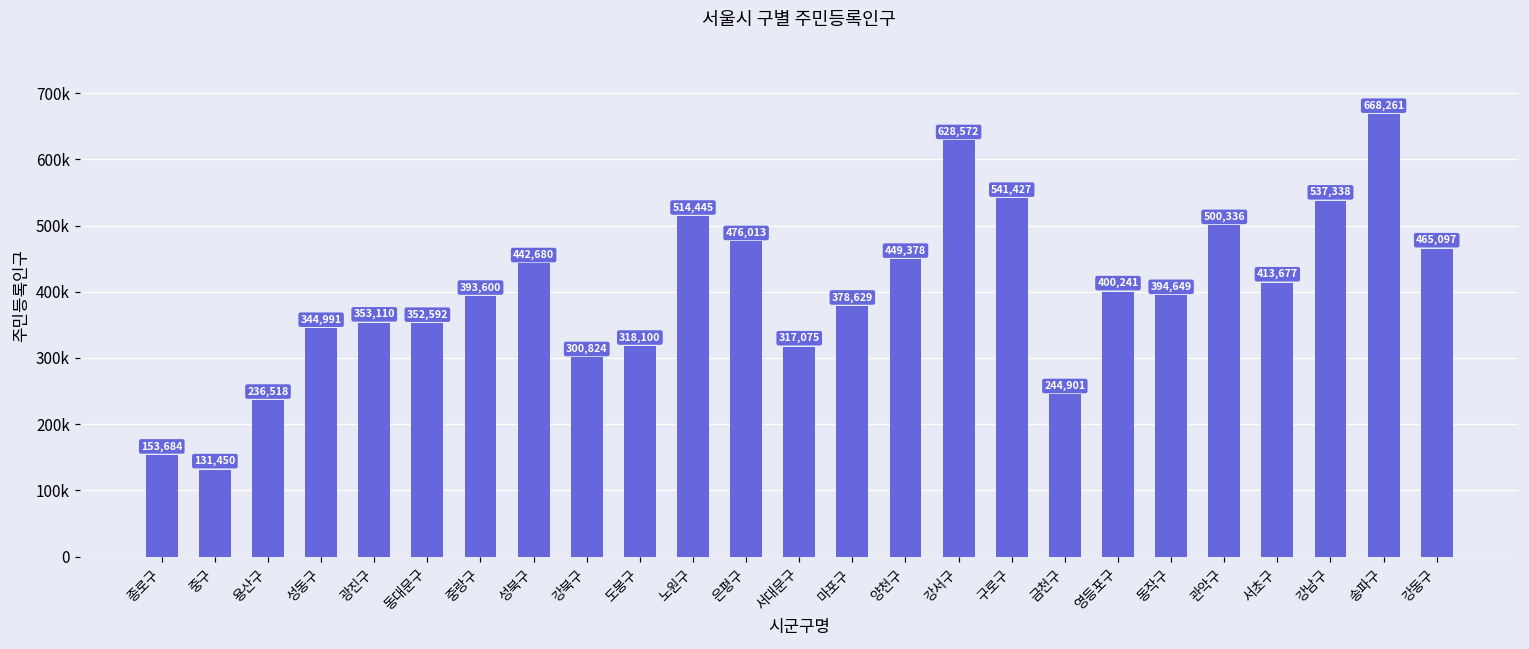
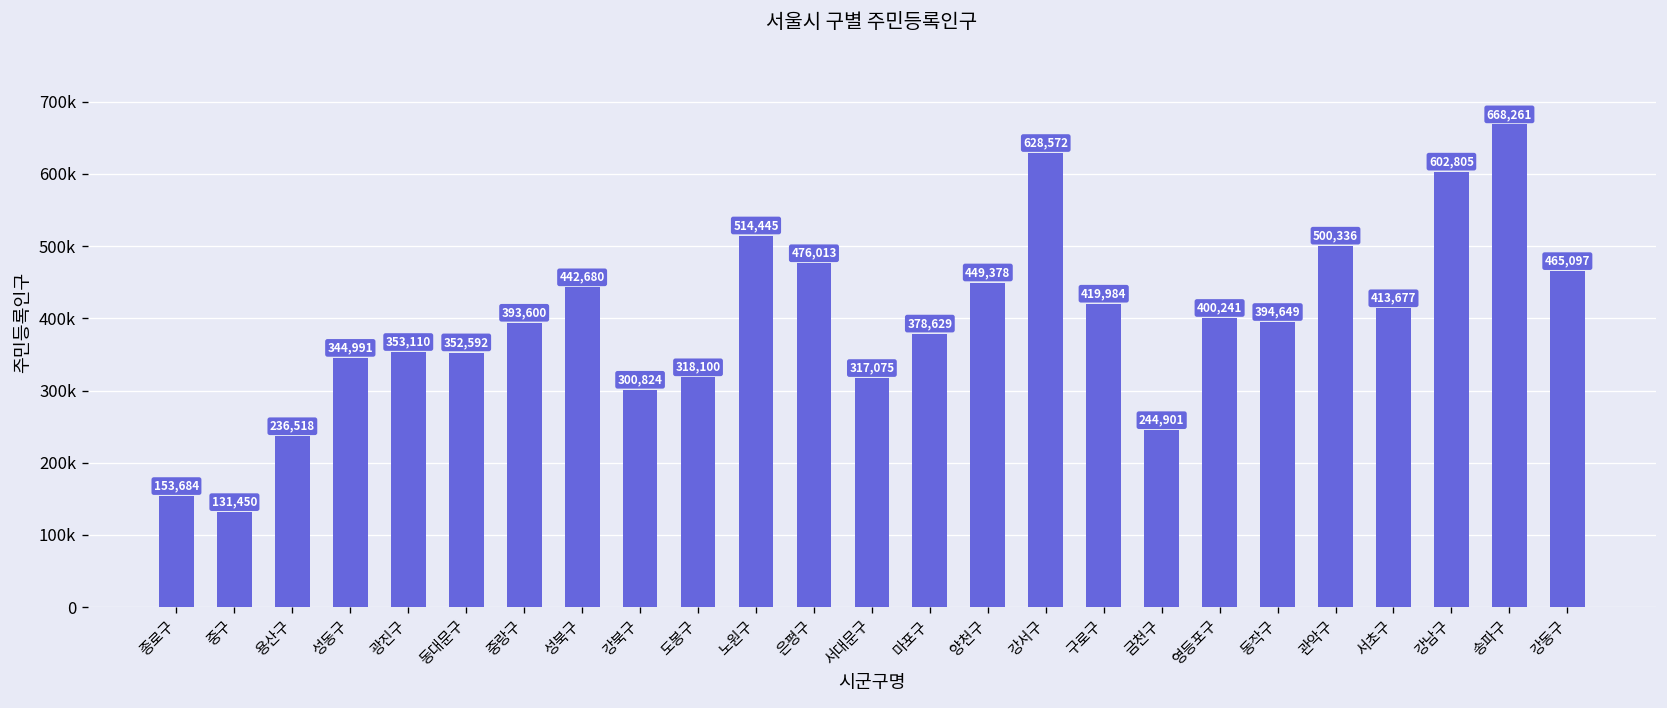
  {
-   "구로구": "541,427",
-   "강남구": "537,338"
+   "구로구": "419,984",
+   "강남구": "602,805"
  }
